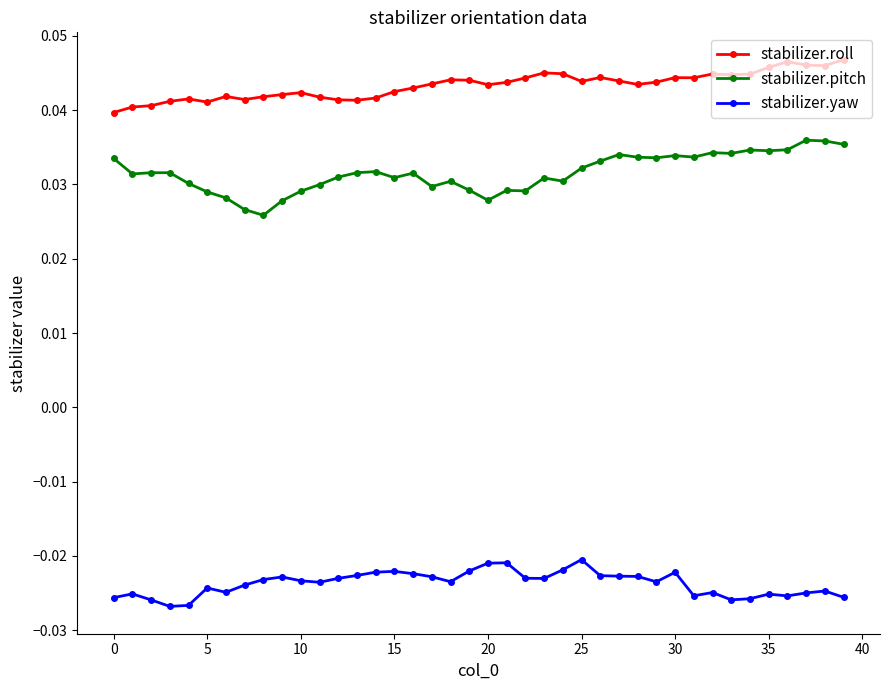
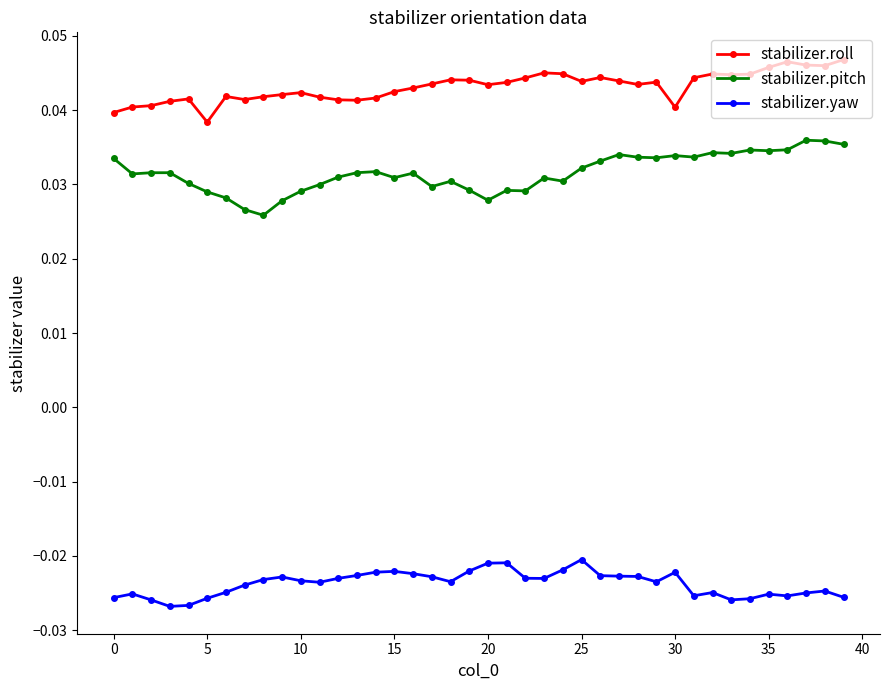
  {
    "stabilizer.roll": {
      "0": 0.040,
-     "5": 0.041,
+     "5": 0.038,
      "10": 0.042,
      "15": 0.042,
      "20": 0.043,
      "25": 0.044,
-     "30": 0.044
+     "30": 0.040
    },
    "stabilizer.pitch": {
      "0": 0.033,
      "5": 0.029,
      "10": 0.029,
      "15": 0.031,
      "20": 0.028,
      "25": 0.032,
      "30": 0.034,
      "35": 0.035
    },
    "stabilizer.yaw": {
      "0": -0.026,
-     "5": -0.024,
+     "5": -0.026,
      "10": -0.023,
      "15": -0.022,
      "20": -0.021,
      "25": -0.020,
      "30": -0.022,
      "35": -0.025
    }
  }
